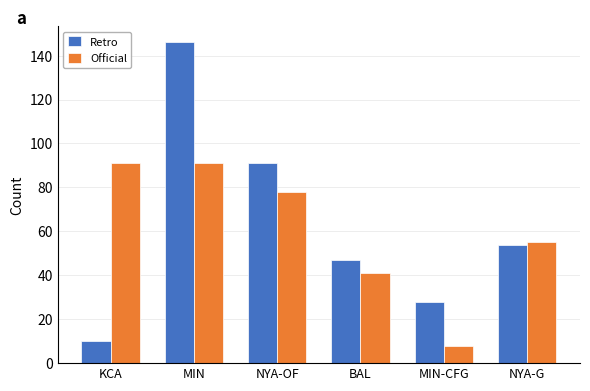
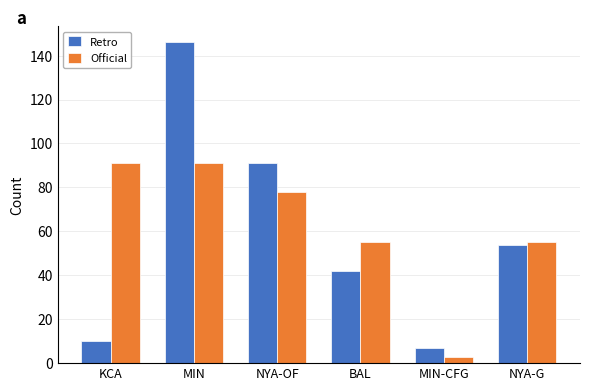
  {
    "Retro": {
      "KCA": 10,
      "MIN": 146,
      "NYA-OF": 91,
-     "BAL": 47,
-     "MIN-CFG": 28,
+     "BAL": 42,
+     "MIN-CFG": 7,
      "NYA-G": 54
    },
    "Official": {
      "KCA": 91,
      "MIN": 91,
      "NYA-OF": 78,
-     "BAL": 41,
-     "MIN-CFG": 8,
+     "BAL": 55,
+     "MIN-CFG": 3,
      "NYA-G": 55
    }
  }
